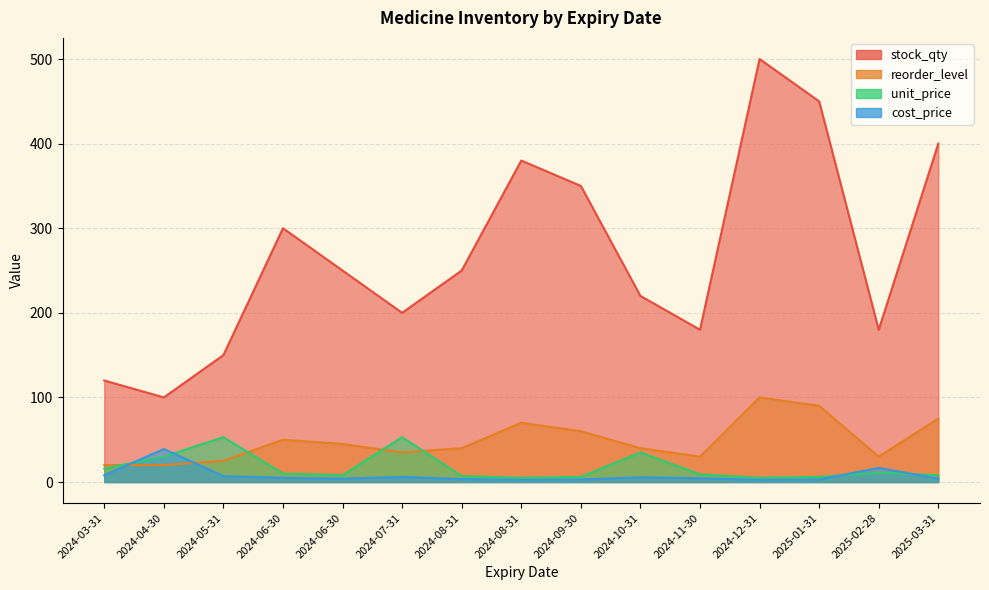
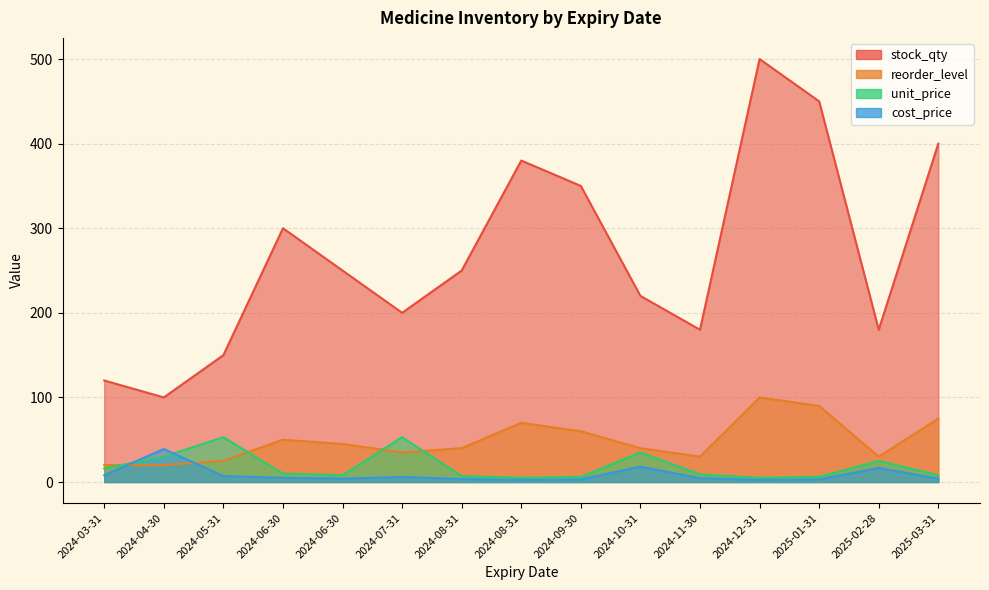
  {
    "unit_price": {
      "2024-03-31": 20,
      "2024-04-30": 30,
      "2024-05-31": 50,
      "2024-07-31": 50,
      "2024-09-30": 10,
      "2024-10-31": 40,
      "2024-11-30": 10,
      "2025-01-31": 10,
-     "2025-02-28": 10,
+     "2025-02-28": 30,
      "2025-03-31": 10
    },
    "cost_price": {
      "2024-03-31": 10,
      "2024-04-30": 40,
      "2024-05-31": 10,
      "2024-07-31": 10,
      "2024-09-30": 0,
-     "2024-10-31": 10,
+     "2024-10-31": 20,
      "2024-11-30": 0,
      "2025-01-31": 0,
      "2025-02-28": 20,
      "2025-03-31": 0
    }
  }
